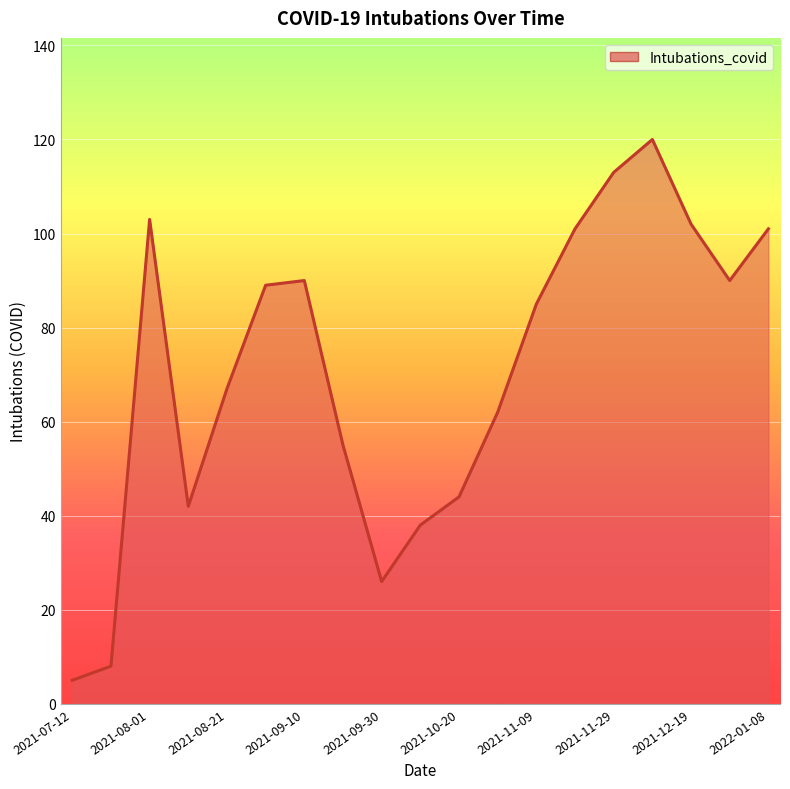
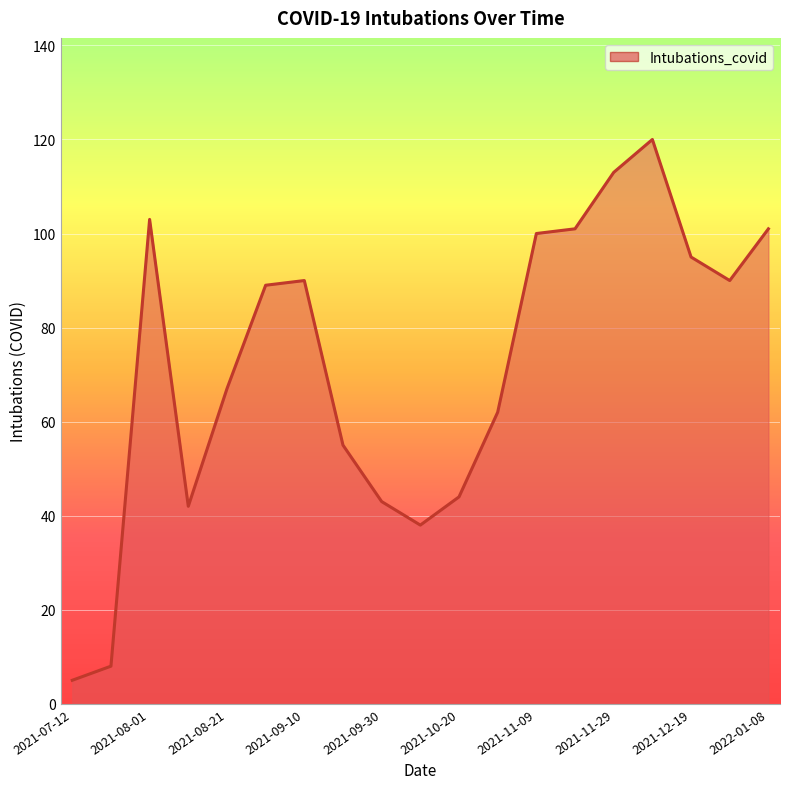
  {
    "2021-07-12": 5,
    "2021-08-01": 103,
    "2021-08-21": 67,
    "2021-09-10": 90,
-   "2021-09-30": 26,
+   "2021-09-30": 43,
    "2021-10-20": 44,
-   "2021-11-09": 85,
+   "2021-11-09": 100,
    "2021-11-29": 113,
-   "2021-12-19": 102,
+   "2021-12-19": 95,
    "2022-01-08": 101
  }
